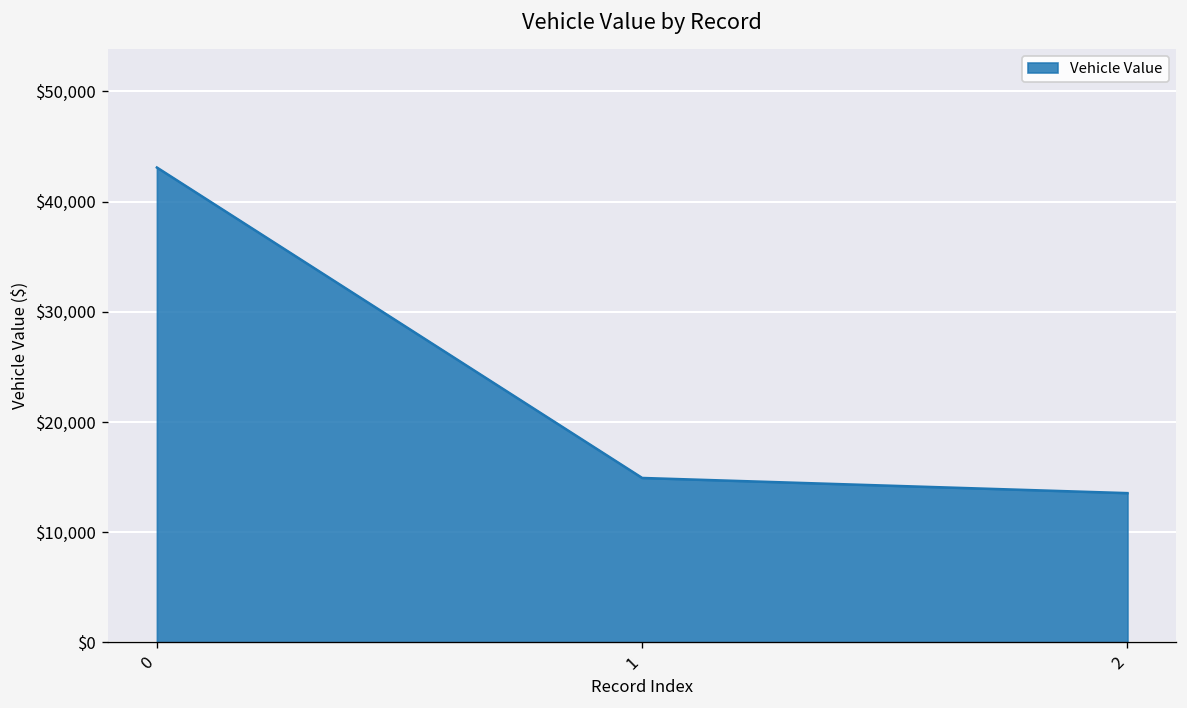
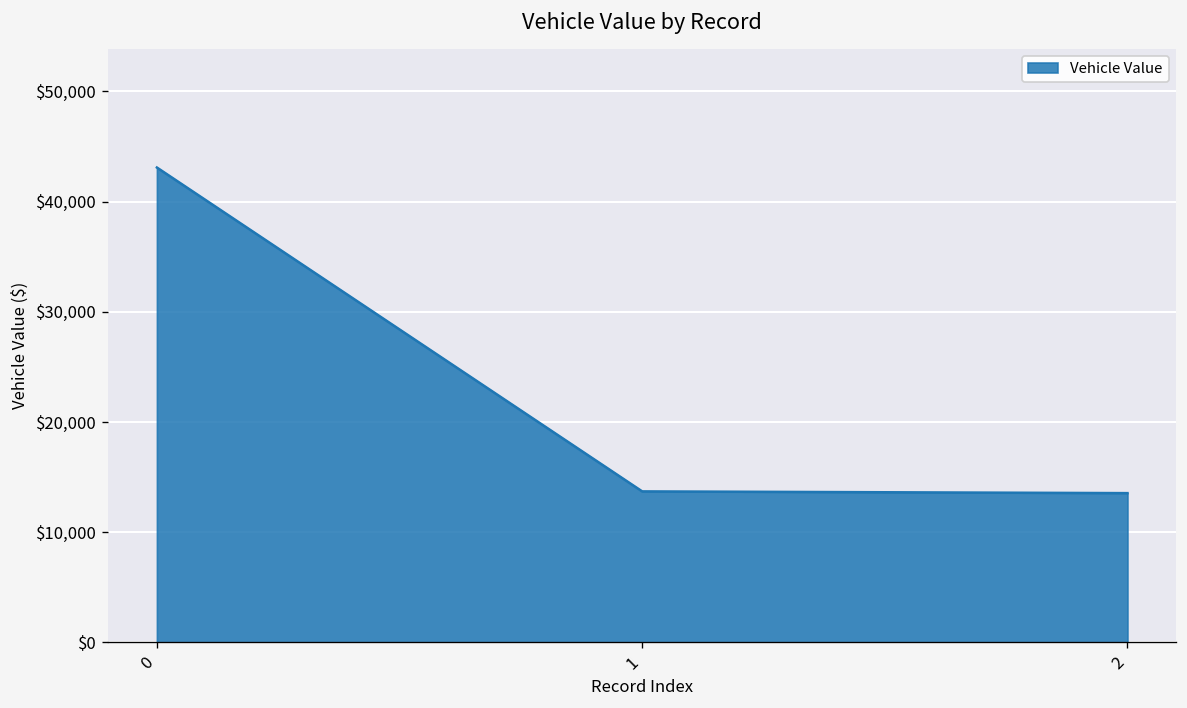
  {
    "0": "$43,000",
-   "1": "$15,000",
+   "1": "$14,000",
    "2": "$14,000"
  }
